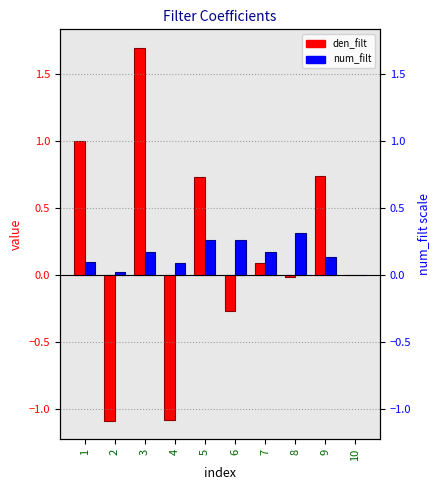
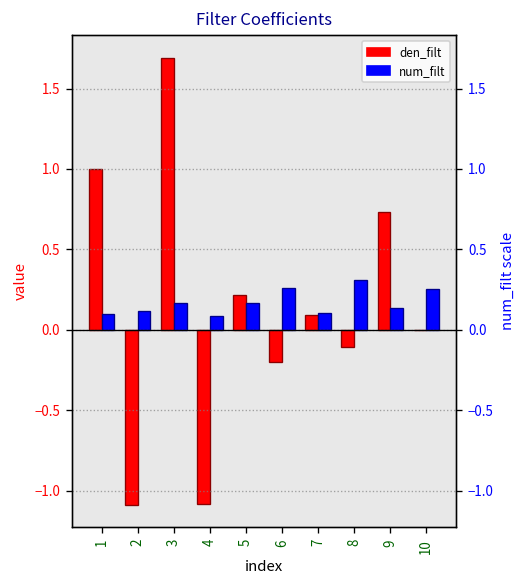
  {
    "den_filt": {
      "1": 1.00,
      "2": -1.09,
      "3": 1.69,
      "4": -1.08,
-     "5": 0.73,
-     "6": -0.27,
+     "5": 0.22,
+     "6": -0.20,
      "7": 0.09,
-     "8": -0.02,
+     "8": -0.11,
      "9": 0.73
    },
    "num_filt": {
      "1": 0.10,
-     "2": 0.02,
+     "2": 0.12,
      "3": 0.17,
      "4": 0.09,
-     "5": 0.26,
+     "5": 0.17,
      "6": 0.26,
-     "7": 0.17,
+     "7": 0.10,
      "8": 0.31,
      "9": 0.13,
-     "10": 0.00
+     "10": 0.26
    }
  }
